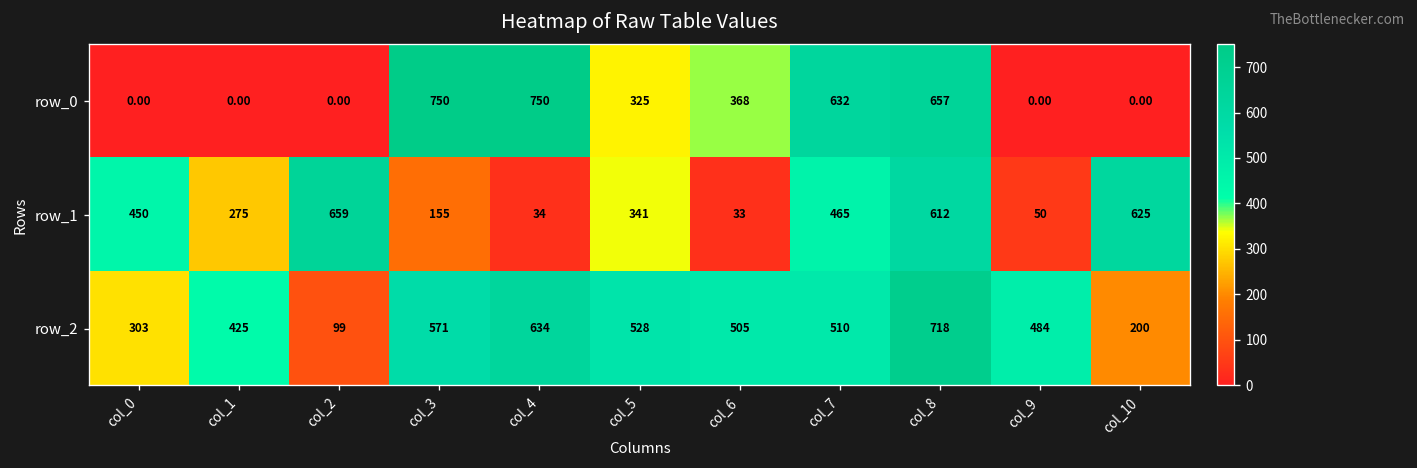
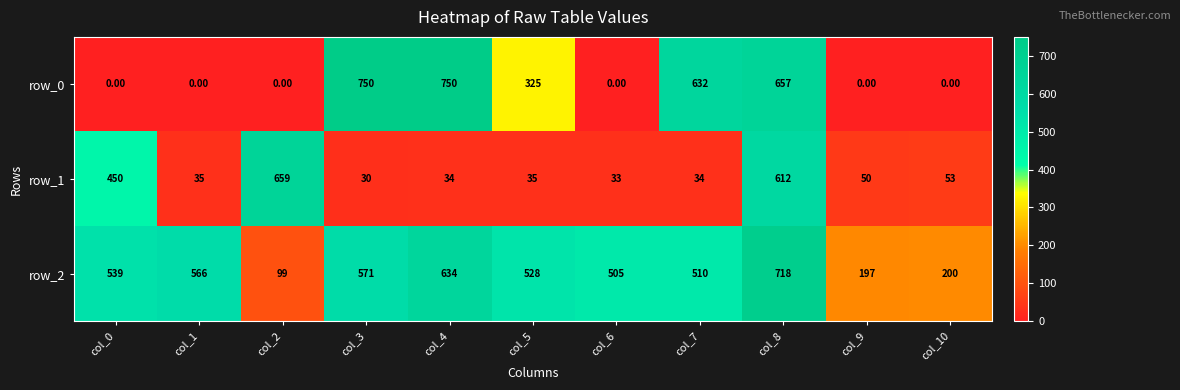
  {
    "row_0": {
      "col_0": 0.00,
      "col_1": 0.00,
      "col_2": 0.00,
      "col_3": 750,
      "col_4": 750,
      "col_5": 325,
-     "col_6": 368,
+     "col_6": 0.00,
      "col_7": 632,
      "col_8": 657,
      "col_9": 0.00,
      "col_10": 0.00
    },
    "row_1": {
      "col_0": 450,
-     "col_1": 275,
+     "col_1": 35,
      "col_2": 659,
-     "col_3": 155,
+     "col_3": 30,
      "col_4": 34,
-     "col_5": 341,
+     "col_5": 35,
      "col_6": 33,
-     "col_7": 465,
+     "col_7": 34,
      "col_8": 612,
      "col_9": 50,
-     "col_10": 625
+     "col_10": 53
    },
    "row_2": {
-     "col_0": 303,
-     "col_1": 425,
+     "col_0": 539,
+     "col_1": 566,
      "col_2": 99,
      "col_3": 571,
      "col_4": 634,
      "col_5": 528,
      "col_6": 505,
      "col_7": 510,
      "col_8": 718,
-     "col_9": 484,
+     "col_9": 197,
      "col_10": 200
    }
  }
